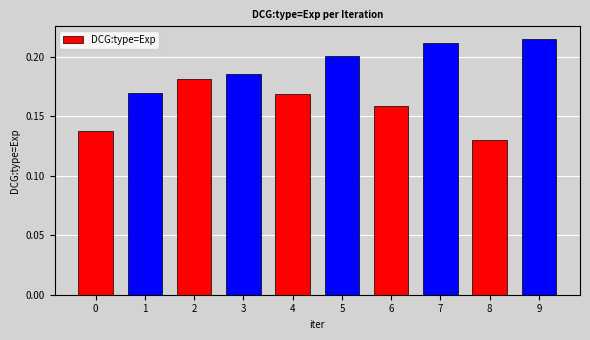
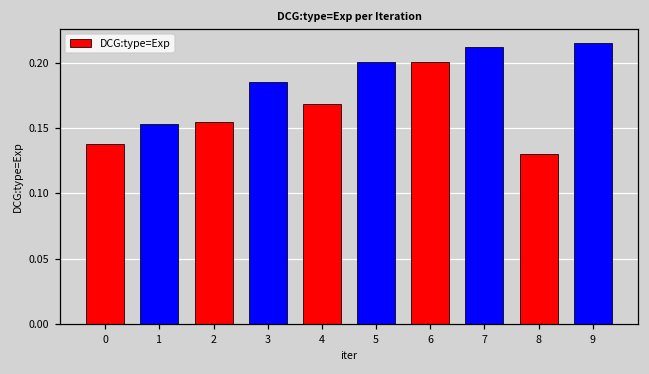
  {
    "0": 0.138,
-   "1": 0.169,
-   "2": 0.182,
+   "1": 0.153,
+   "2": 0.155,
    "3": 0.185,
    "4": 0.168,
    "5": 0.201,
-   "6": 0.159,
+   "6": 0.201,
    "7": 0.212,
    "8": 0.130,
    "9": 0.215
  }
